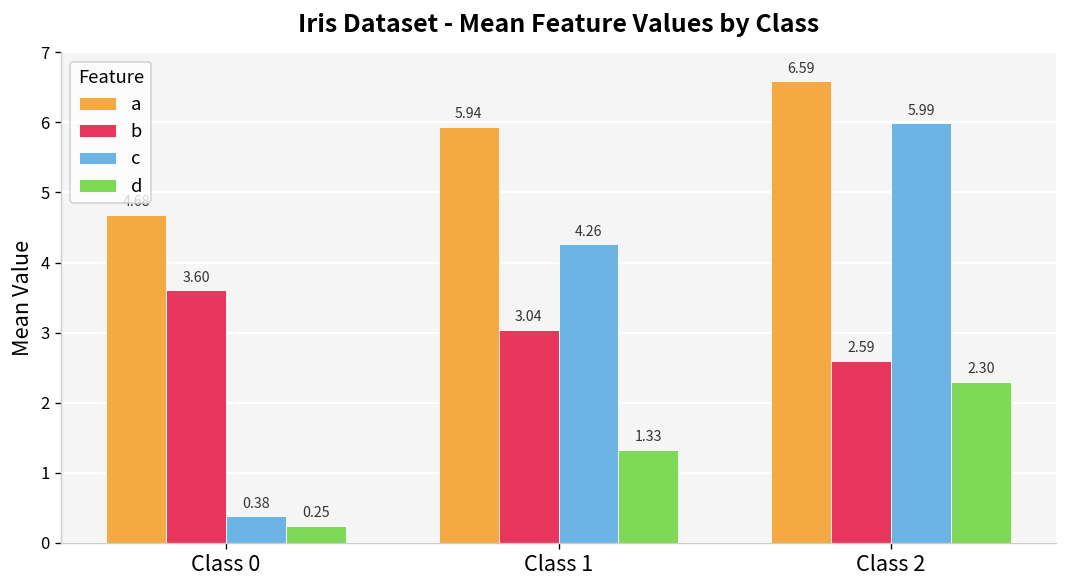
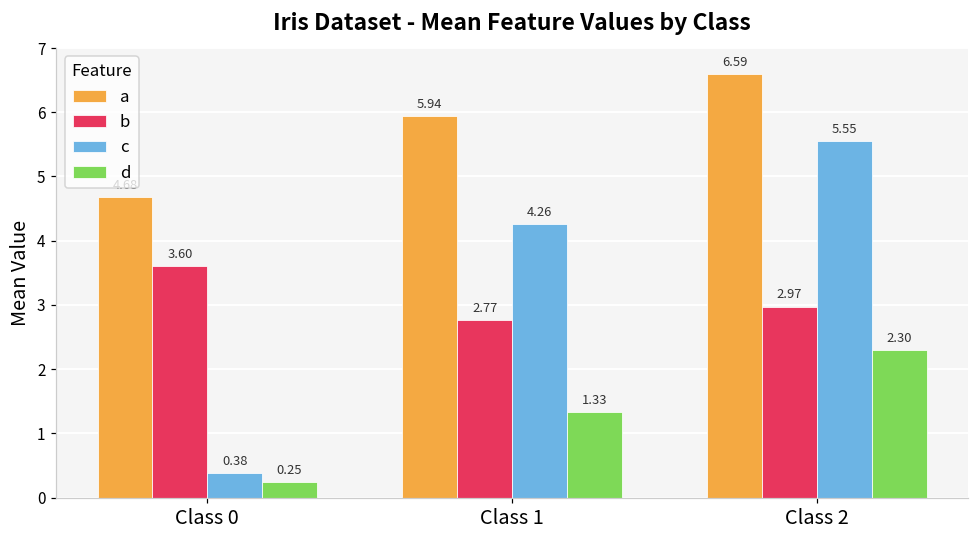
  {
    "a": {
      "Class 1": 5.94,
      "Class 2": 6.59
    },
    "b": {
      "Class 0": 3.60,
-     "Class 1": 3.04,
-     "Class 2": 2.59
+     "Class 1": 2.77,
+     "Class 2": 2.97
    },
    "c": {
      "Class 0": 0.38,
      "Class 1": 4.26,
-     "Class 2": 5.99
+     "Class 2": 5.55
    },
    "d": {
      "Class 0": 0.25,
      "Class 1": 1.33,
      "Class 2": 2.30
    }
  }
